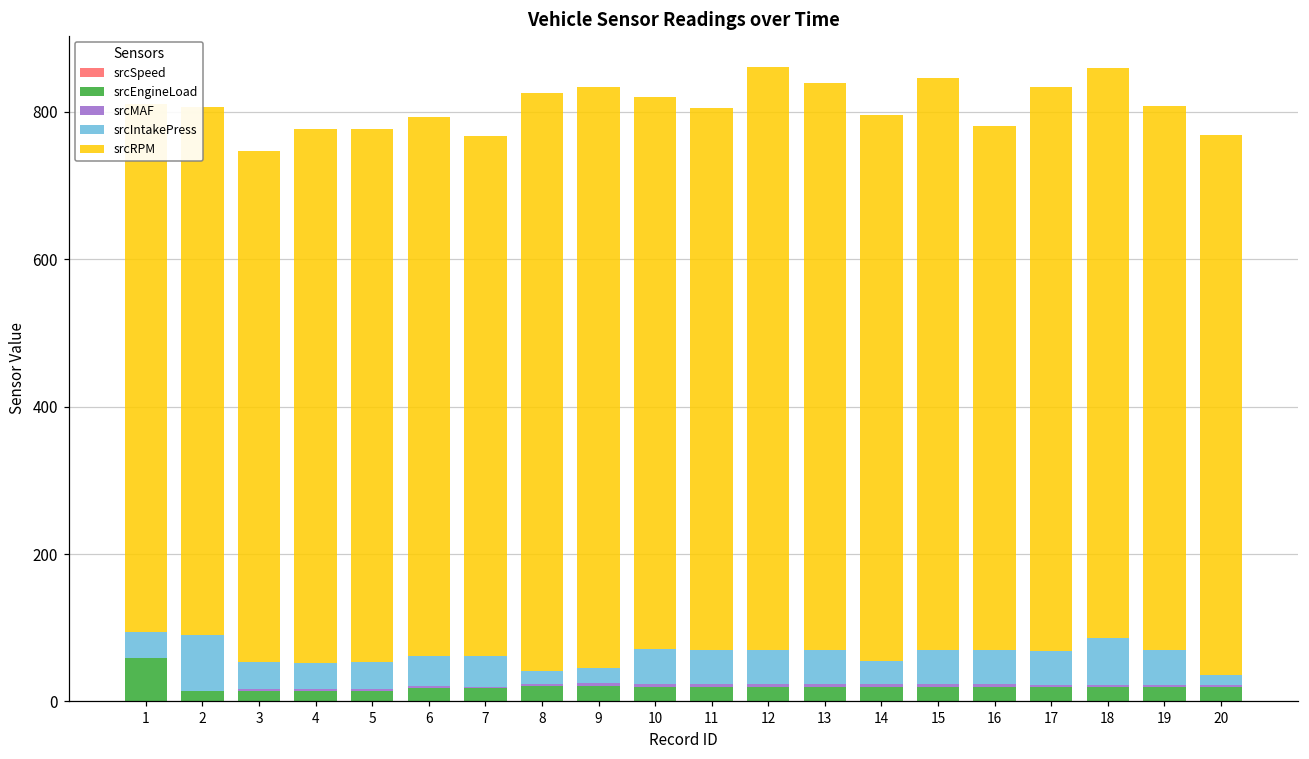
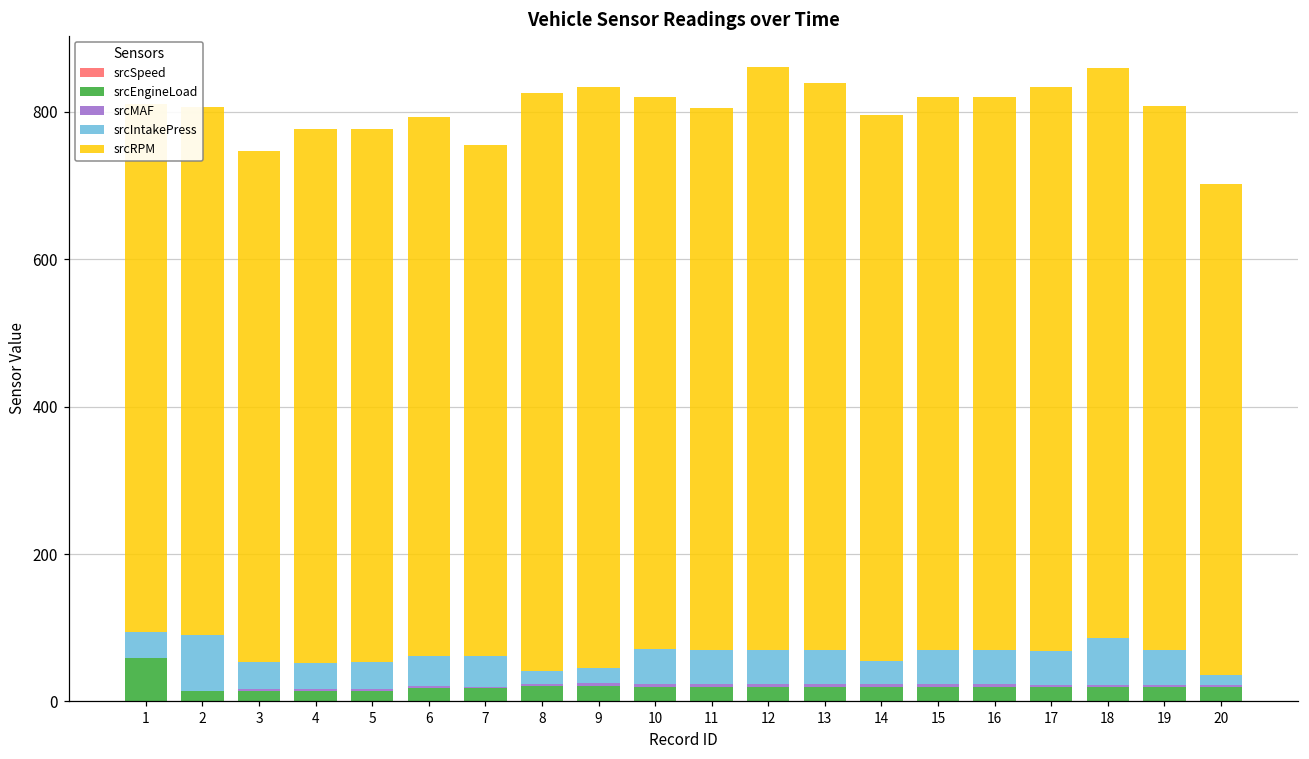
  {
    "srcSpeed": {
      "1": 0,
      "2": 0,
      "3": 0,
      "4": 0,
      "5": 0,
      "6": 0,
      "7": 0,
      "8": 0,
      "9": 0,
      "10": 0,
      "11": 0,
      "12": 0,
      "13": 0,
      "14": 0,
      "15": 0,
      "16": 0,
      "17": 0,
      "18": 0,
      "19": 0,
      "20": 0
    },
    "srcEngineLoad": {
      "1": 60,
      "2": 10,
      "3": 10,
      "4": 10,
      "5": 10,
      "6": 20,
      "7": 20,
      "8": 20,
      "9": 20,
      "10": 20,
      "11": 20,
      "12": 20,
      "13": 20,
      "14": 20,
      "15": 20,
      "16": 20,
      "17": 20,
      "18": 20,
      "19": 20,
      "20": 20
    },
    "srcMAF": {
      "1": 0,
      "2": 0,
      "11": 0,
      "12": 0
    },
    "srcIntakePress": {
      "1": 40,
      "2": 80,
      "3": 40,
      "4": 40,
      "5": 40,
      "6": 40,
      "7": 40,
      "8": 20,
      "9": 20,
      "10": 50,
      "11": 50,
      "12": 50,
      "13": 50,
      "14": 30,
      "15": 50,
      "16": 50,
      "17": 50,
      "18": 60,
      "19": 50,
      "20": 10
    },
    "srcRPM": {
      "3": 690,
      "4": 720,
      "5": 720,
      "6": 730,
-     "7": 710,
+     "7": 690,
      "8": 780,
      "9": 790,
      "10": 750,
      "11": 740,
      "12": 790,
      "13": 770,
      "14": 740,
-     "15": 780,
-     "16": 710,
+     "15": 750,
+     "16": 750,
      "17": 760,
      "18": 770,
      "19": 740,
-     "20": 730
+     "20": 670
    }
  }
